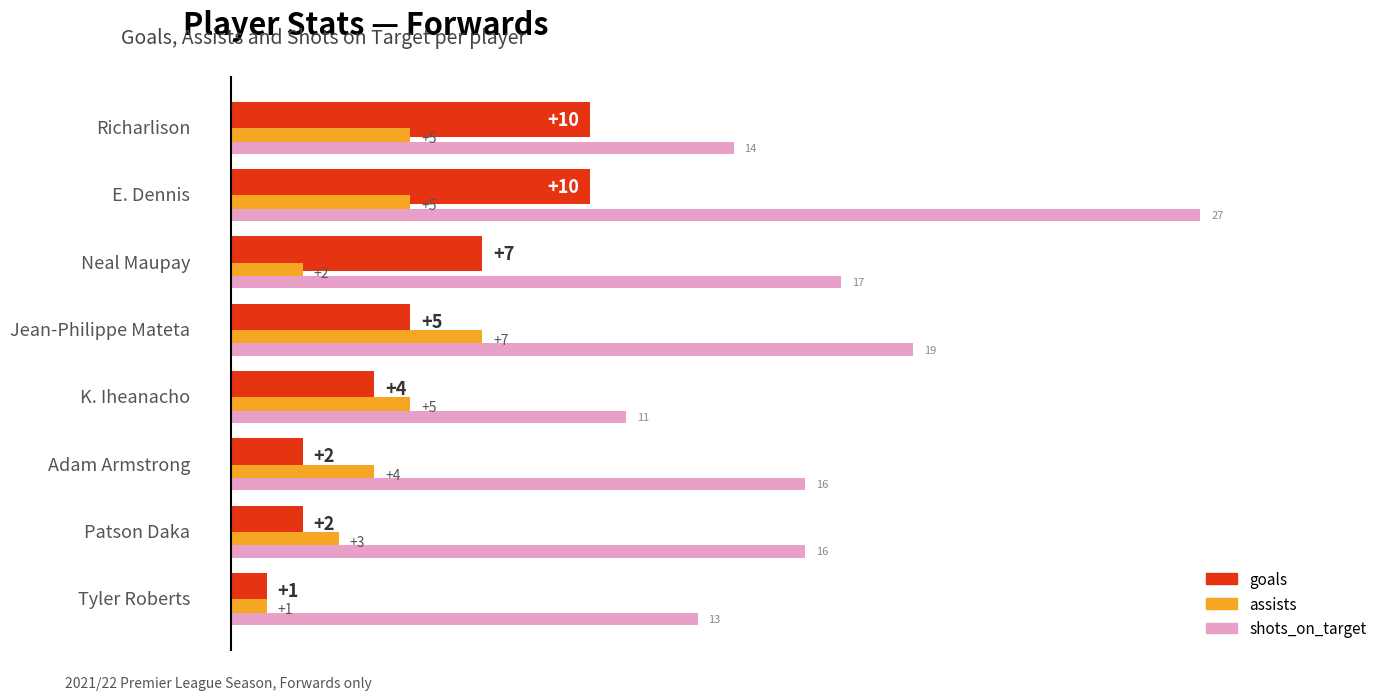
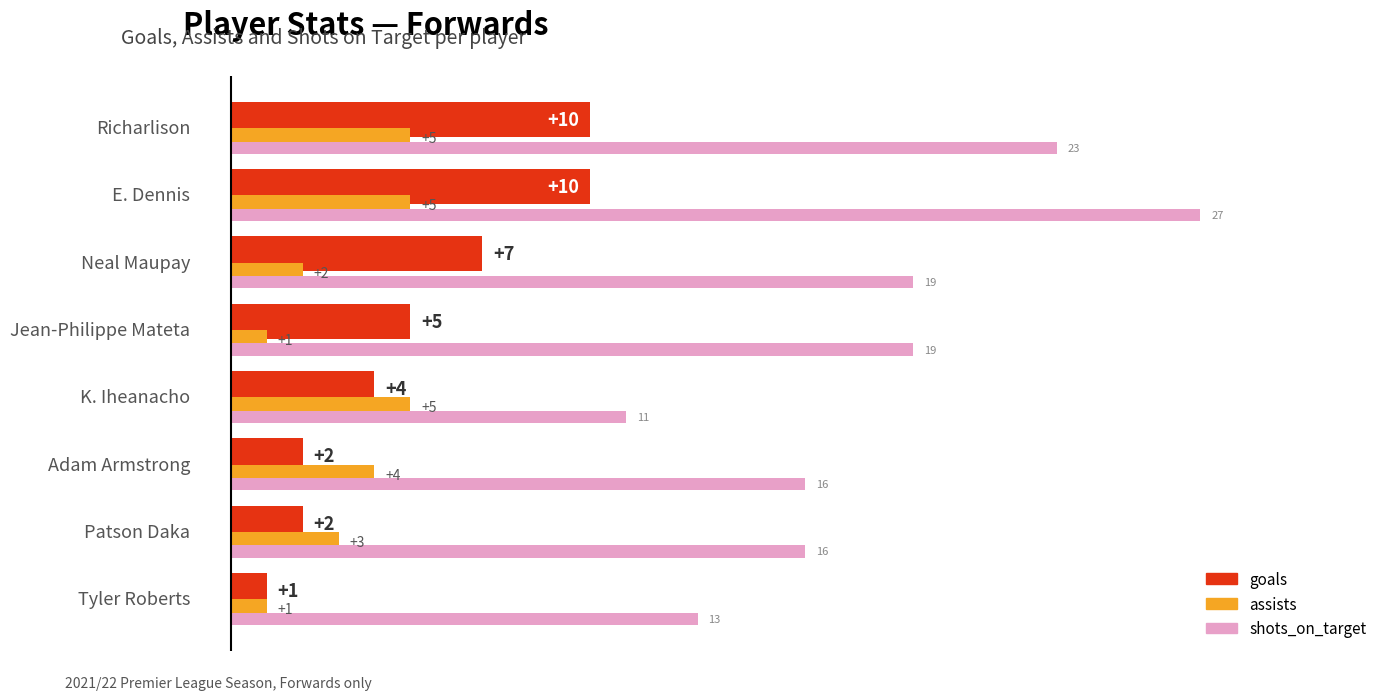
  {
    "goals": {
      "Richarlison": "+10",
      "E. Dennis": "+10",
      "Neal Maupay": "+7",
      "Jean-Philippe Mateta": "+5",
      "K. Iheanacho": "+4",
      "Adam Armstrong": "+2",
      "Patson Daka": "+2",
      "Tyler Roberts": "+1"
    },
    "assists": {
      "Richarlison": "+5",
      "E. Dennis": "+5",
      "Neal Maupay": "+2",
-     "Jean-Philippe Mateta": "+7",
+     "Jean-Philippe Mateta": "+1",
      "K. Iheanacho": "+5",
      "Adam Armstrong": "+4",
      "Patson Daka": "+3",
      "Tyler Roberts": "+1"
    },
    "shots_on_target": {
-     "Richarlison": "14",
+     "Richarlison": "23",
      "E. Dennis": "27",
-     "Neal Maupay": "17",
+     "Neal Maupay": "19",
      "Jean-Philippe Mateta": "19",
      "K. Iheanacho": "11",
      "Adam Armstrong": "16",
      "Patson Daka": "16",
      "Tyler Roberts": "13"
    }
  }
